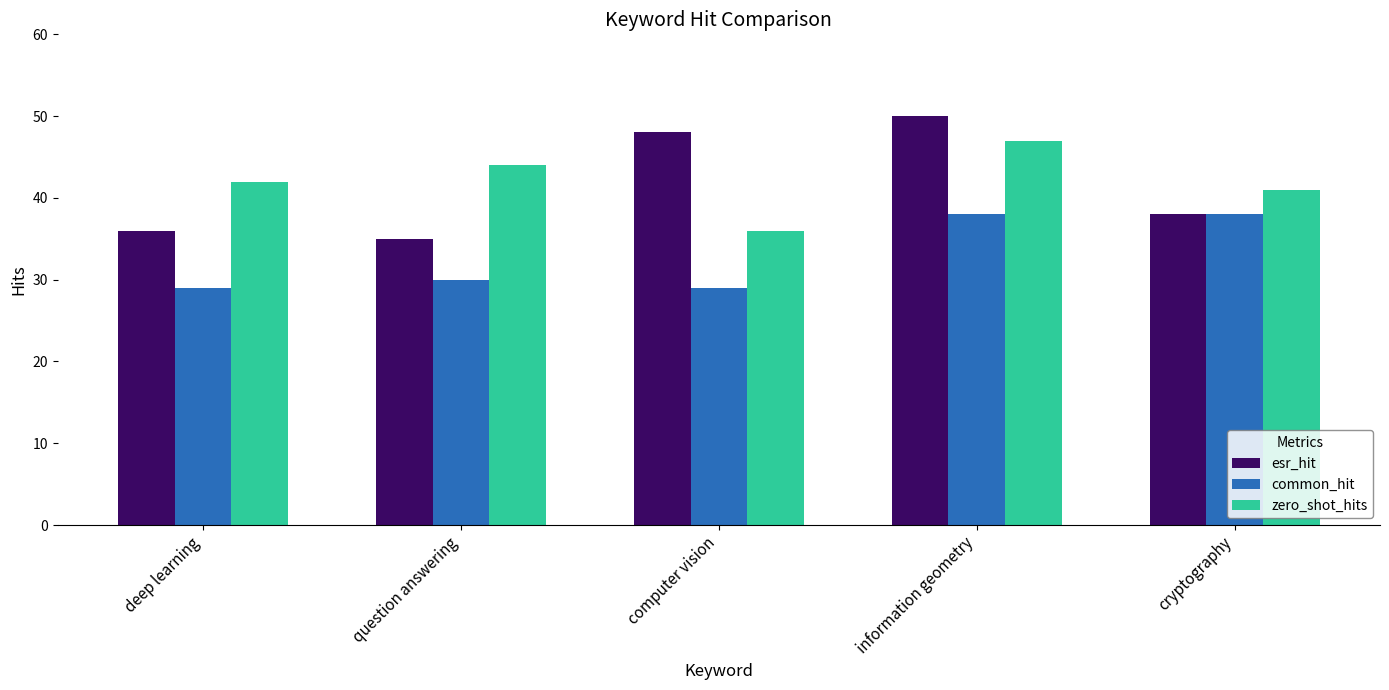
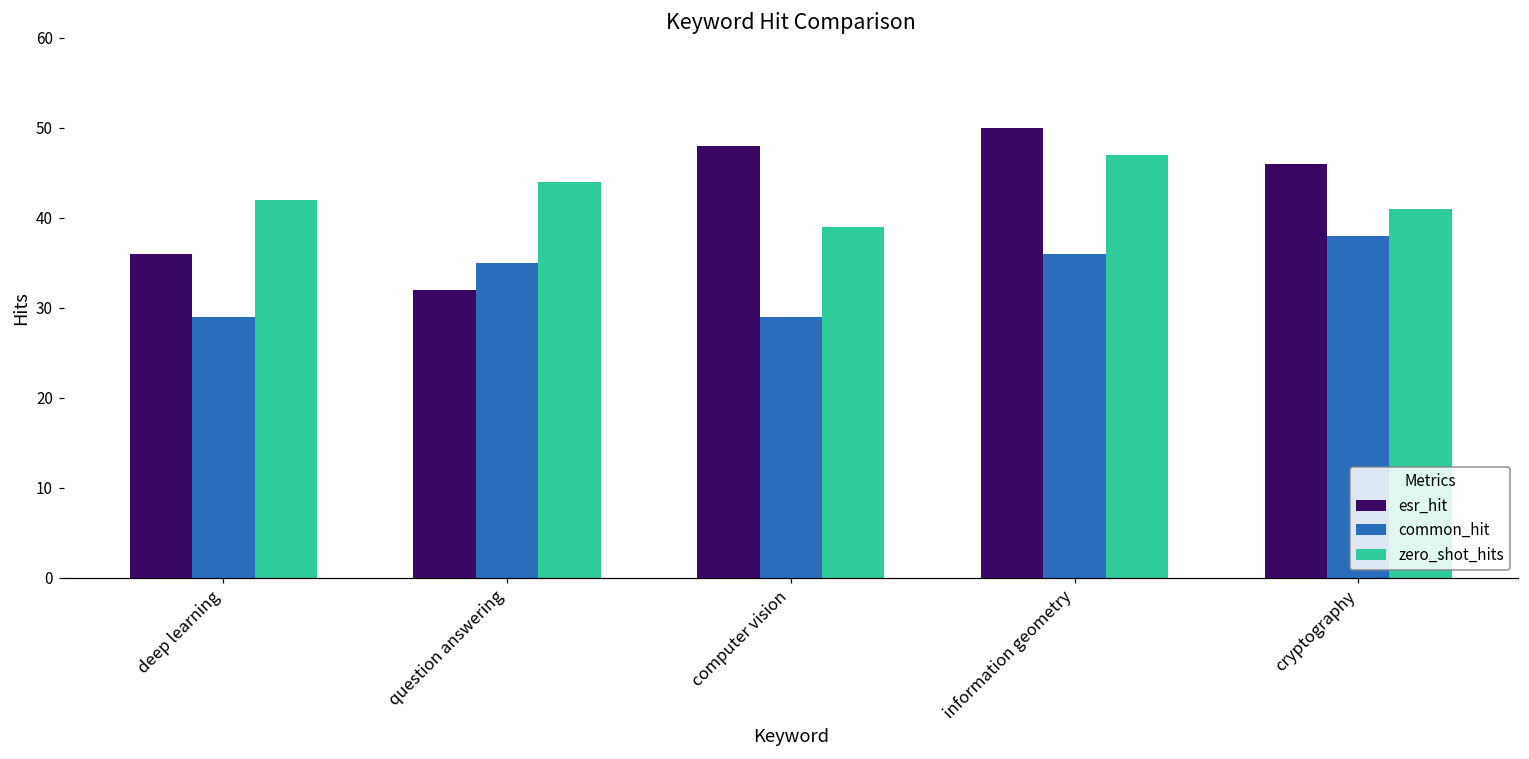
  {
    "esr_hit": {
      "deep learning": 36,
-     "question answering": 35,
+     "question answering": 32,
      "computer vision": 48,
      "information geometry": 50,
-     "cryptography": 38
+     "cryptography": 46
    },
    "common_hit": {
      "deep learning": 29,
-     "question answering": 30,
+     "question answering": 35,
      "computer vision": 29,
-     "information geometry": 38,
+     "information geometry": 36,
      "cryptography": 38
    },
    "zero_shot_hits": {
      "deep learning": 42,
      "question answering": 44,
-     "computer vision": 36,
+     "computer vision": 39,
      "information geometry": 47,
      "cryptography": 41
    }
  }
